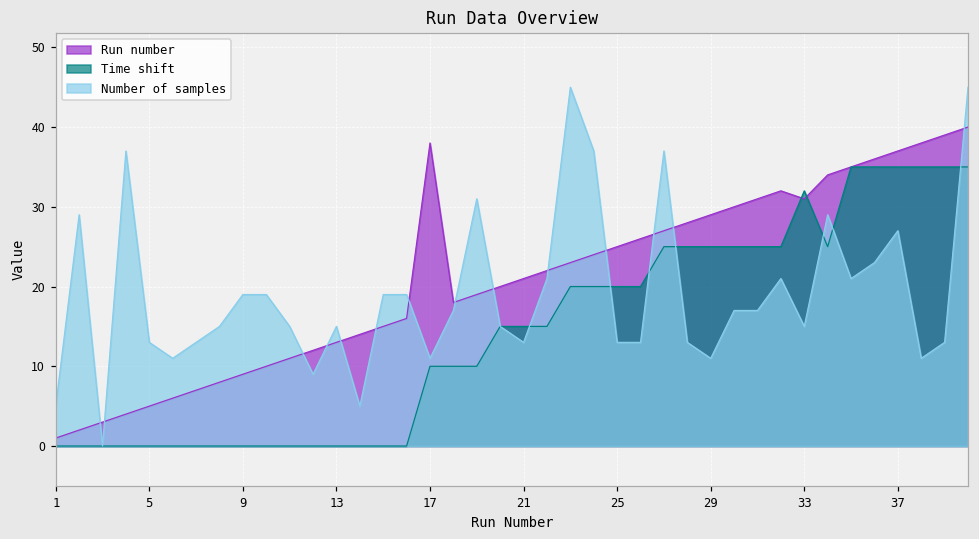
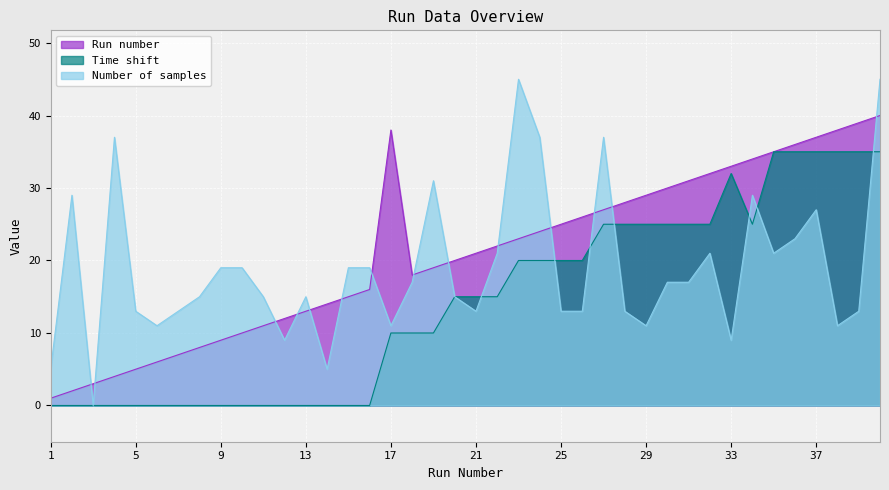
  {
    "Run number": {
      "1": 1,
      "5": 5,
      "9": 9,
      "13": 13,
      "17": 38,
      "21": 21,
      "25": 25,
      "29": 29,
-     "33": 31,
+     "33": 33,
      "37": 37
    },
    "Time shift": {
      "1": 0,
      "5": 0,
      "9": 0,
      "13": 0,
      "17": 10,
      "21": 15,
      "25": 20,
      "29": 25,
      "33": 32,
      "37": 35
    },
    "Number of samples": {
      "1": 5,
      "5": 13,
      "9": 19,
      "13": 15,
      "17": 11,
      "21": 13,
      "25": 13,
      "29": 11,
-     "33": 15,
+     "33": 9,
      "37": 27
    }
  }
